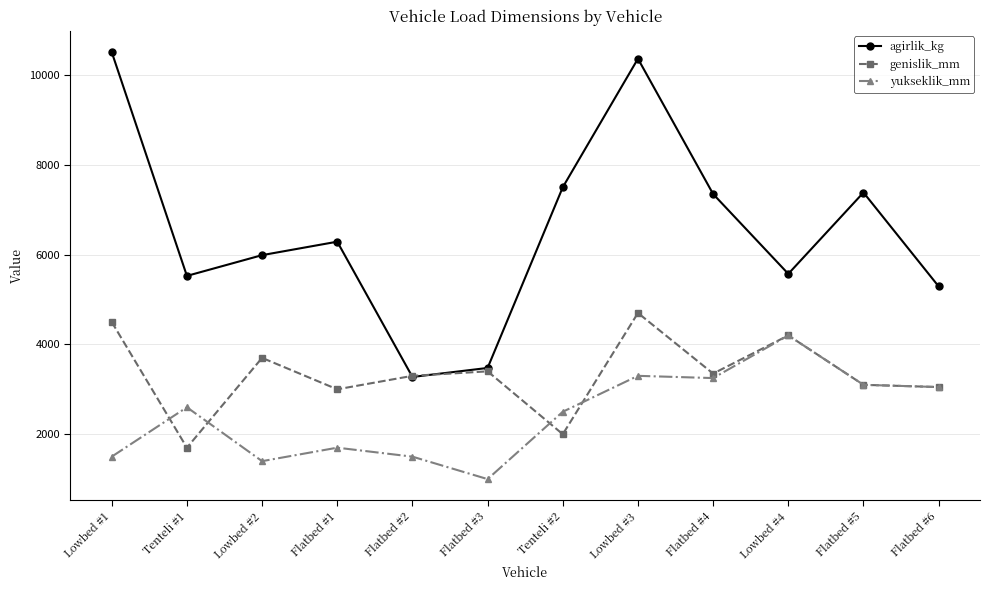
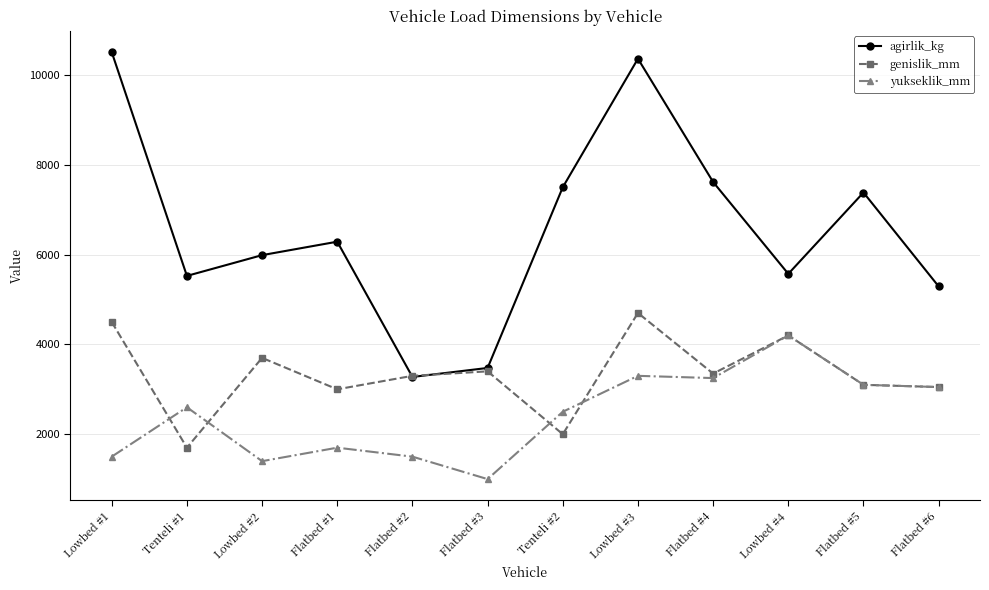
  {
    "agirlik_kg": {
      "Lowbed #1": 10500,
      "Tenteli #1": 5500,
      "Lowbed #2": 6000,
      "Flatbed #1": 6300,
      "Flatbed #3": 3500,
      "Tenteli #2": 7500,
      "Lowbed #3": 10400,
-     "Flatbed #4": 7300,
+     "Flatbed #4": 7600,
      "Lowbed #4": 5600,
      "Flatbed #5": 7400,
      "Flatbed #6": 5300
    }
  }
